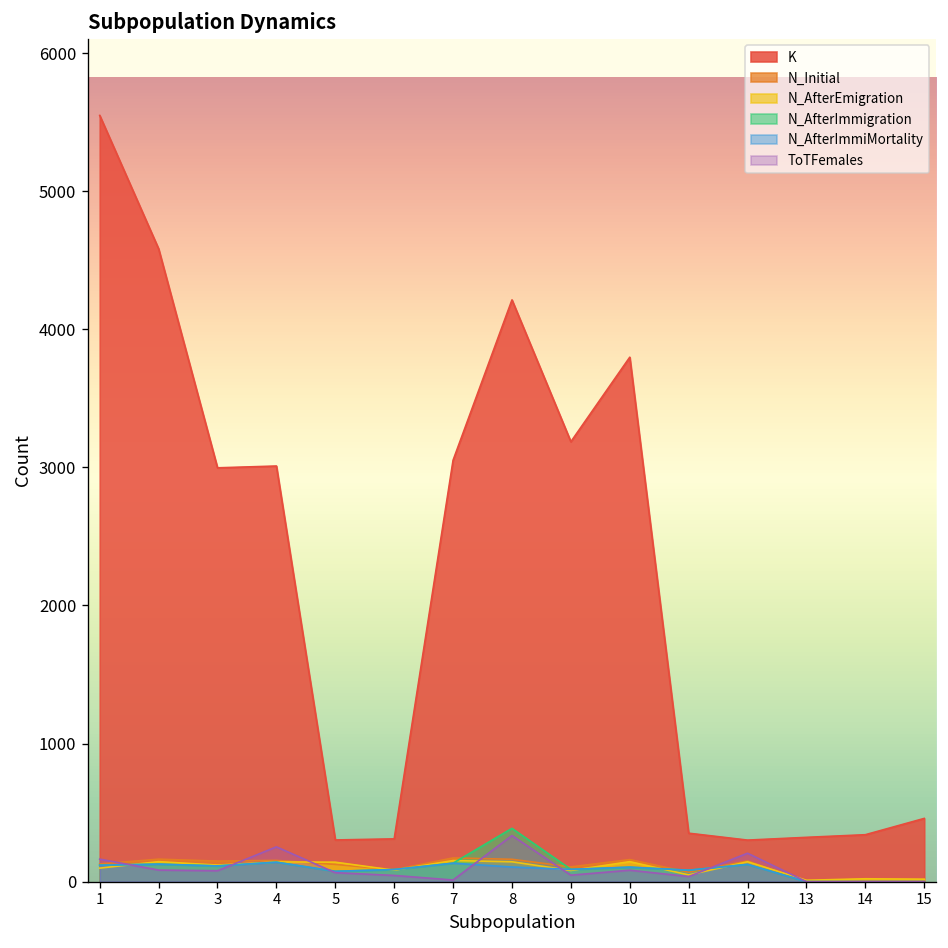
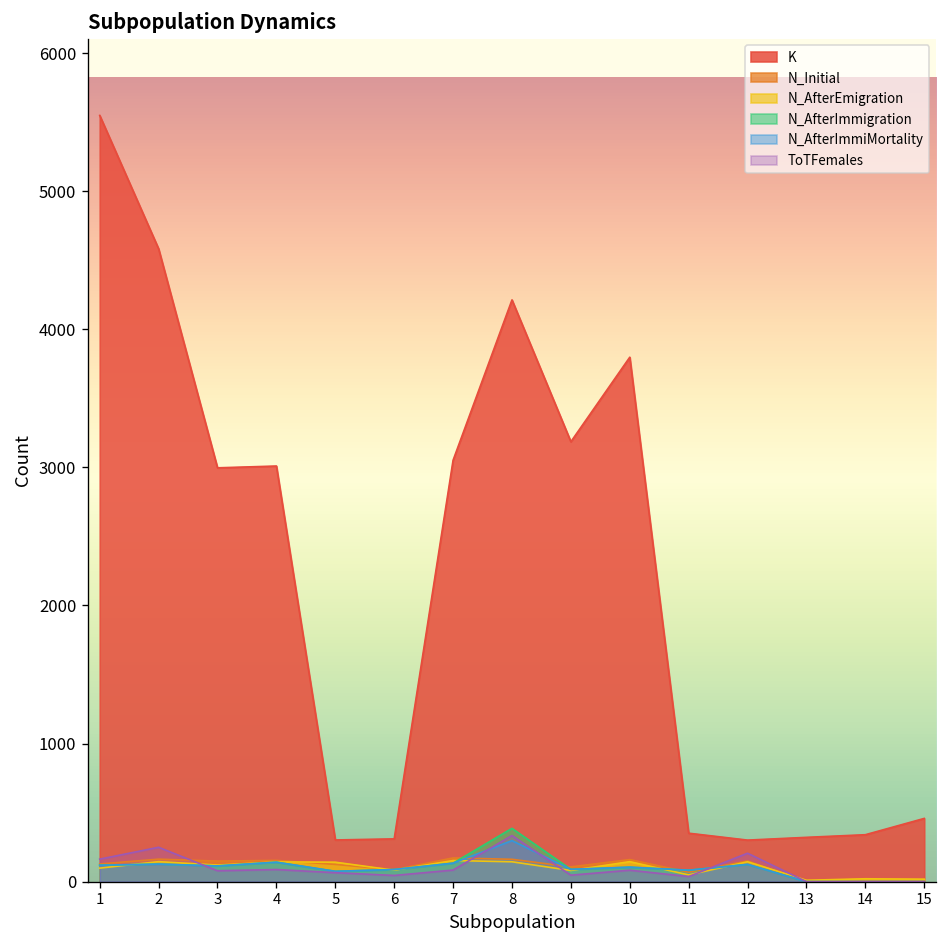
  {
    "N_AfterImmigration": {
      "8": 390
    },
    "N_AfterImmiMortality": {
-     "8": 110
+     "8": 300
    },
    "ToTFemales": {
      "1": 160,
-     "2": 80,
+     "2": 250,
      "3": 80,
-     "4": 250,
+     "4": 90,
      "6": 50,
-     "7": 10,
+     "7": 80,
      "8": 330,
      "9": 50,
      "10": 80,
      "12": 210
    }
  }
